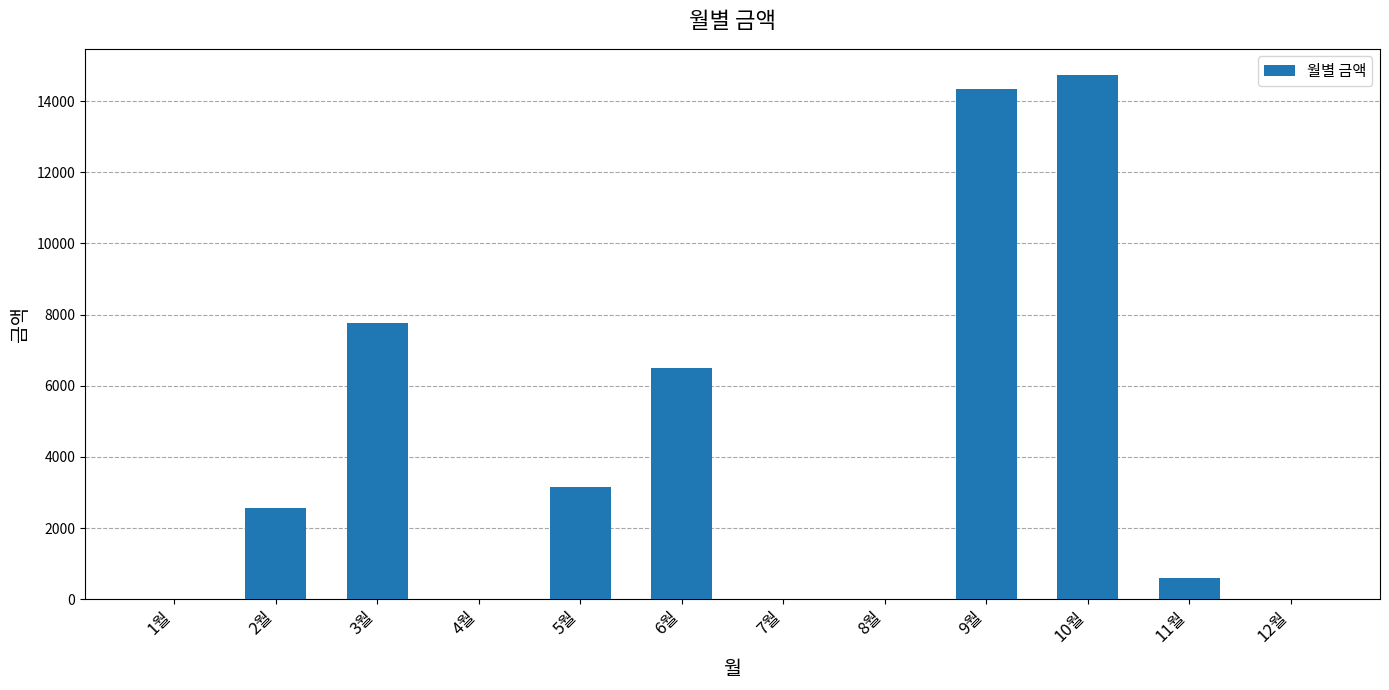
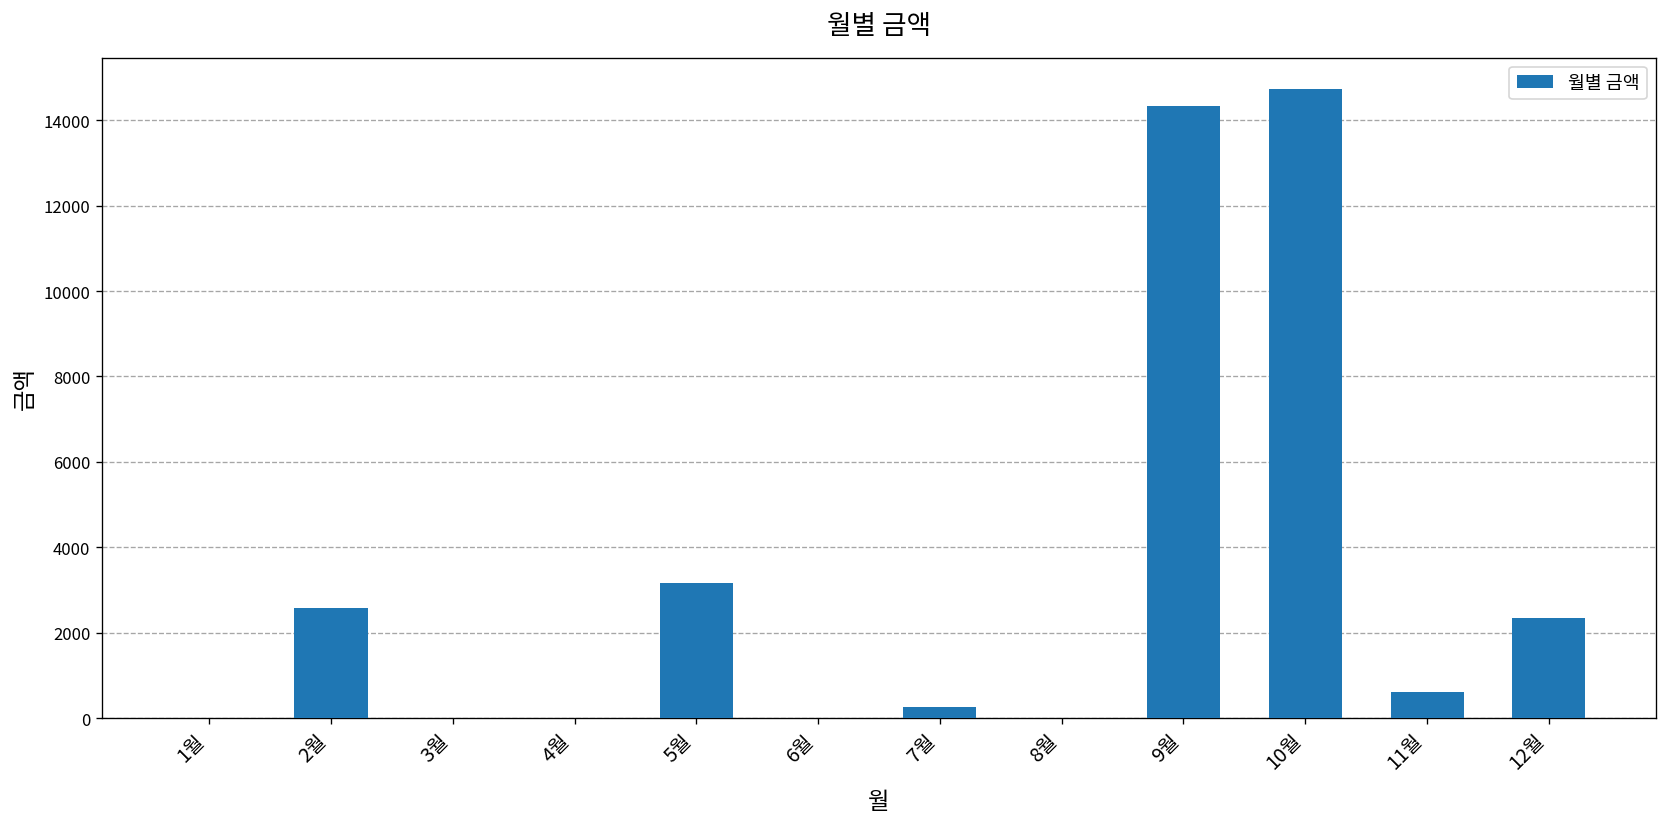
  {
    "1월": 0,
    "2월": 2600,
-   "3월": 7800,
+   "3월": 0,
    "4월": 0,
    "5월": 3200,
-   "6월": 6500,
-   "7월": 0,
+   "6월": 0,
+   "7월": 300,
    "8월": 0,
    "9월": 14300,
    "10월": 14700,
    "11월": 600,
-   "12월": 0
+   "12월": 2400
  }
